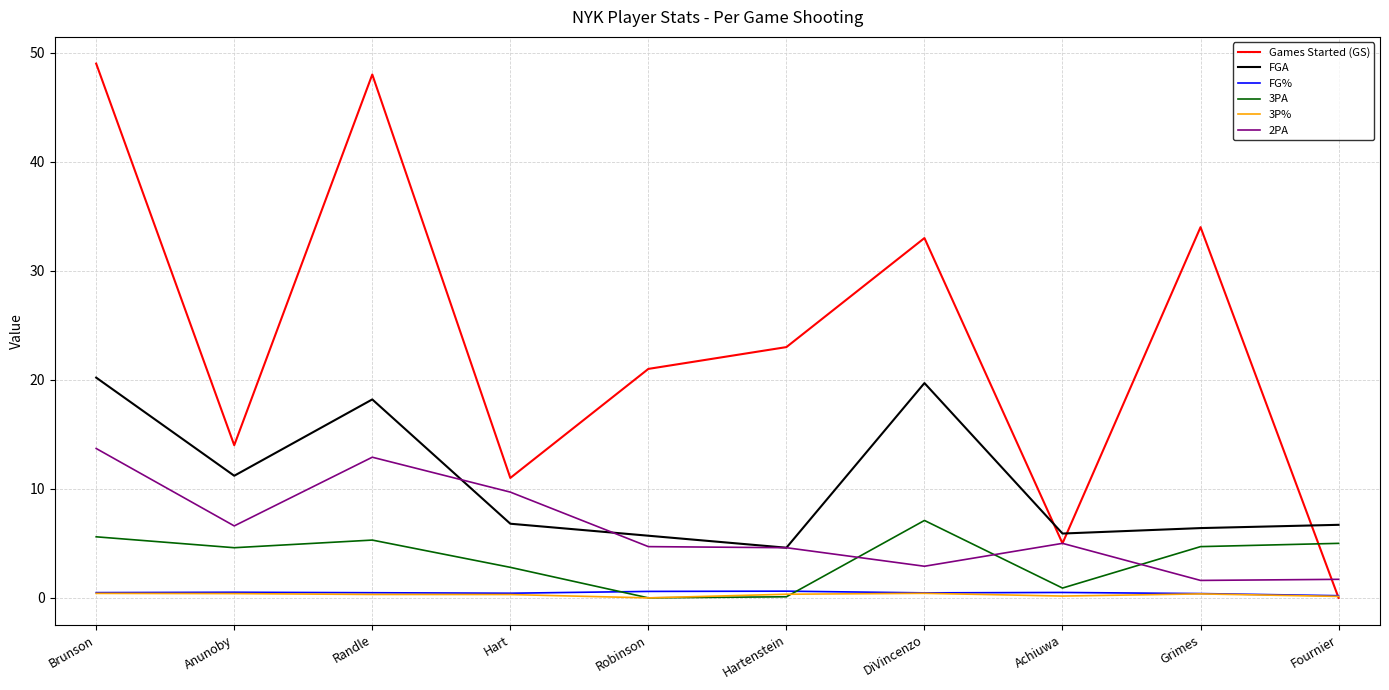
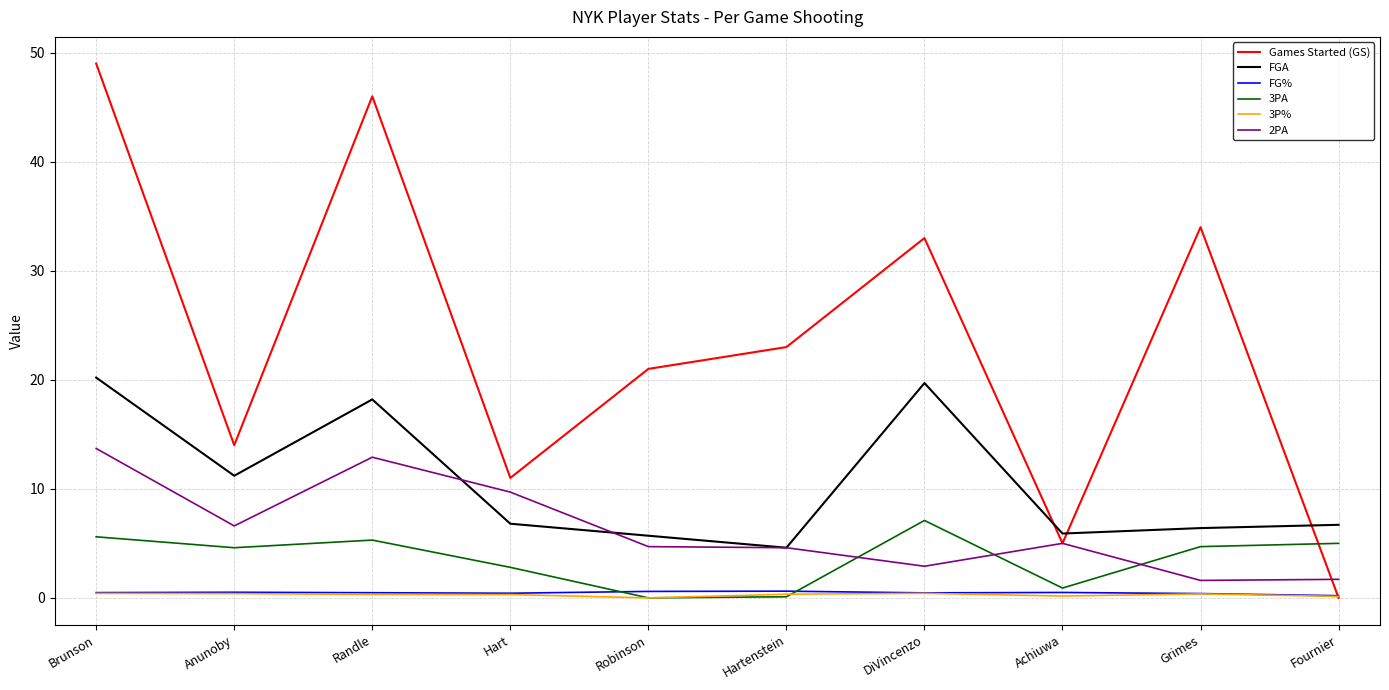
  {
    "Games Started (GS)": {
      "Brunson": 49,
      "Anunoby": 14,
-     "Randle": 48,
+     "Randle": 46,
      "Hart": 11,
      "Robinson": 21,
      "Hartenstein": 23,
      "DiVincenzo": 33,
      "Grimes": 34
    },
    "FGA": {
      "Brunson": 20,
      "Anunoby": 11,
      "Randle": 18,
      "Hart": 7,
      "Robinson": 5.7,
      "DiVincenzo": 19.7,
      "Achiuwa": 6,
      "Grimes": 6.4,
      "Fournier": 6.7
    },
    "FG%": {
      "Robinson": 0.6,
      "Hartenstein": 0.6,
      "Achiuwa": 0.5
    },
    "3PA": {
      "Brunson": 5.6,
      "Anunoby": 4.6,
      "Randle": 5.3,
      "Hart": 3,
      "Hartenstein": 0,
      "DiVincenzo": 7,
      "Achiuwa": 1,
      "Grimes": 4.7,
      "Fournier": 5
    },
    "3P%": {
      "Hartenstein": 0.3,
      "Achiuwa": 0
    },
    "2PA": {
      "Brunson": 13.7,
      "Anunoby": 6.6,
      "Randle": 13,
      "Hart": 9.7,
      "Robinson": 4.7,
      "DiVincenzo": 3,
      "Grimes": 1.6,
      "Fournier": 1.7
    }
  }
